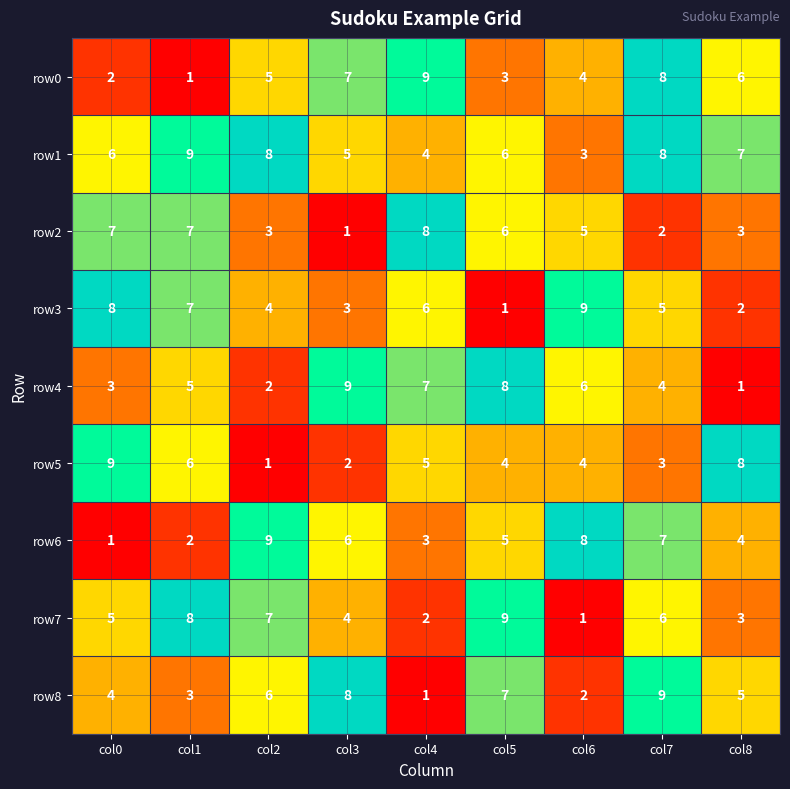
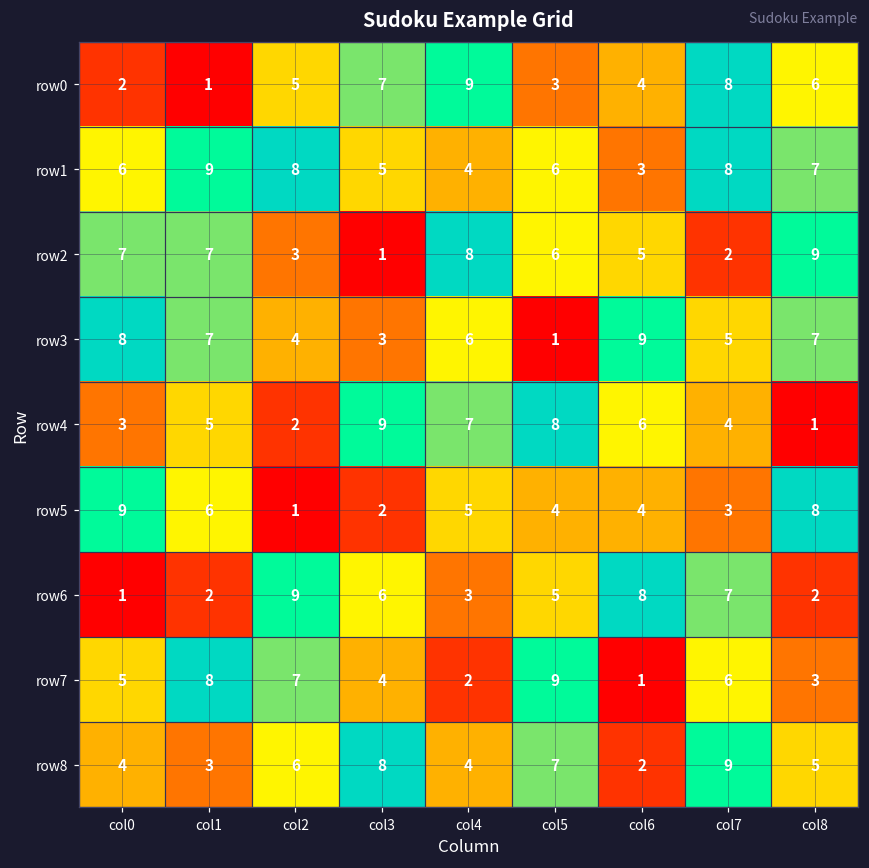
  {
    "row0": {
      "col0": 2,
      "col1": 1,
      "col2": 5,
      "col3": 7,
      "col4": 9,
      "col5": 3,
      "col6": 4,
      "col7": 8,
      "col8": 6
    },
    "row1": {
      "col0": 6,
      "col1": 9,
      "col2": 8,
      "col3": 5,
      "col4": 4,
      "col5": 6,
      "col6": 3,
      "col7": 8,
      "col8": 7
    },
    "row2": {
      "col0": 7,
      "col1": 7,
      "col2": 3,
      "col3": 1,
      "col4": 8,
      "col5": 6,
      "col6": 5,
      "col7": 2,
-     "col8": 3
+     "col8": 9
    },
    "row3": {
      "col0": 8,
      "col1": 7,
      "col2": 4,
      "col3": 3,
      "col4": 6,
      "col5": 1,
      "col6": 9,
      "col7": 5,
-     "col8": 2
+     "col8": 7
    },
    "row4": {
      "col0": 3,
      "col1": 5,
      "col2": 2,
      "col3": 9,
      "col4": 7,
      "col5": 8,
      "col6": 6,
      "col7": 4,
      "col8": 1
    },
    "row5": {
      "col0": 9,
      "col1": 6,
      "col2": 1,
      "col3": 2,
      "col4": 5,
      "col5": 4,
      "col6": 4,
      "col7": 3,
      "col8": 8
    },
    "row6": {
      "col0": 1,
      "col1": 2,
      "col2": 9,
      "col3": 6,
      "col4": 3,
      "col5": 5,
      "col6": 8,
      "col7": 7,
-     "col8": 4
+     "col8": 2
    },
    "row7": {
      "col0": 5,
      "col1": 8,
      "col2": 7,
      "col3": 4,
      "col4": 2,
      "col5": 9,
      "col6": 1,
      "col7": 6,
      "col8": 3
    },
    "row8": {
      "col0": 4,
      "col1": 3,
      "col2": 6,
      "col3": 8,
-     "col4": 1,
+     "col4": 4,
      "col5": 7,
      "col6": 2,
      "col7": 9,
      "col8": 5
    }
  }
